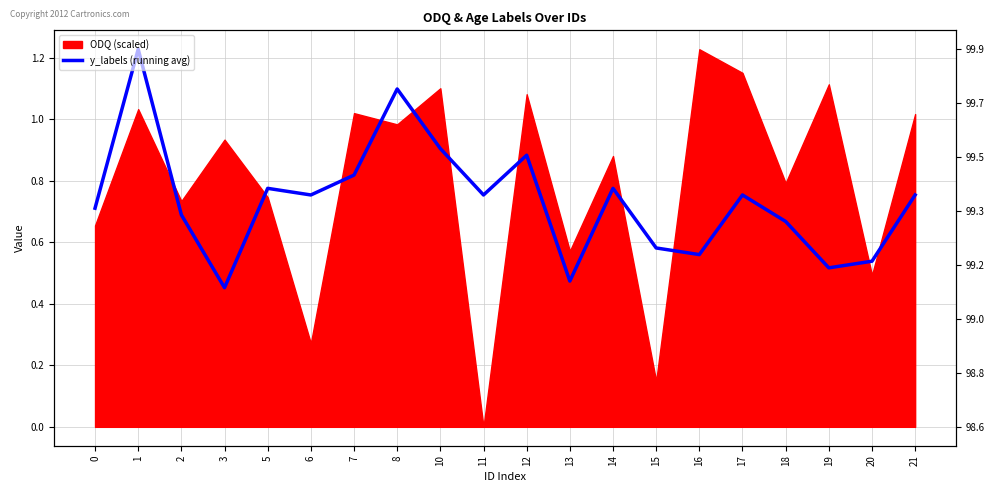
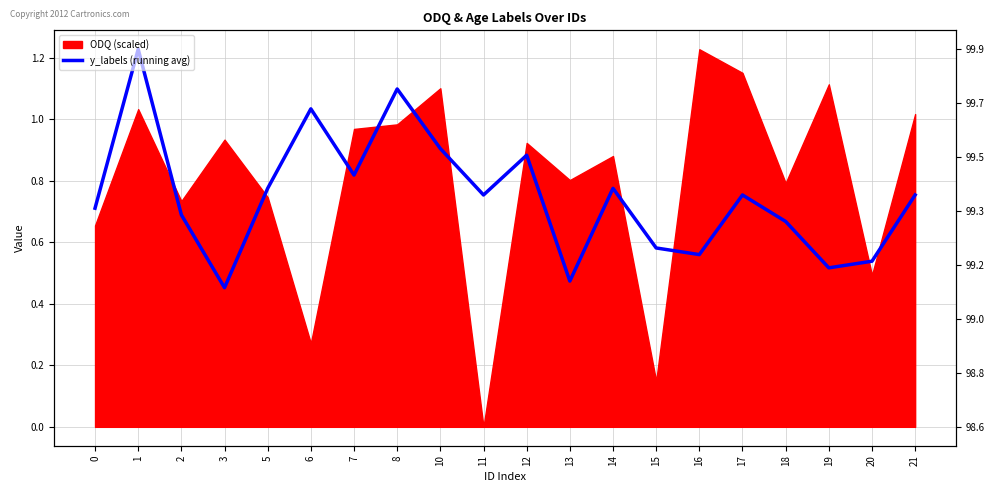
  {
    "y_labels (running avg)": {
      "0": 0.71,
      "2": 0.69,
      "3": 0.45,
      "5": 0.77,
-     "6": 0.75,
+     "6": 1.03,
      "7": 0.82,
      "8": 1.10,
      "10": 0.90,
      "11": 0.75,
      "12": 0.88,
      "13": 0.47,
      "14": 0.77,
      "15": 0.58,
      "16": 0.56,
      "17": 0.75,
      "18": 0.67,
      "19": 0.52,
      "20": 0.54,
      "21": 0.75
    },
    "ODQ (scaled)": {
      "0": 0.65,
      "1": 1.03,
      "2": 0.73,
      "3": 0.93,
      "5": 0.75,
      "6": 0.27,
-     "7": 1.02,
+     "7": 0.97,
      "8": 0.98,
      "10": 1.10,
      "11": 0.00,
-     "12": 1.08,
-     "13": 0.57,
+     "12": 0.92,
+     "13": 0.80,
      "14": 0.88,
      "15": 0.15,
      "16": 1.23,
      "17": 1.15,
      "18": 0.79,
      "19": 1.11,
      "20": 0.49,
      "21": 1.02
    }
  }
